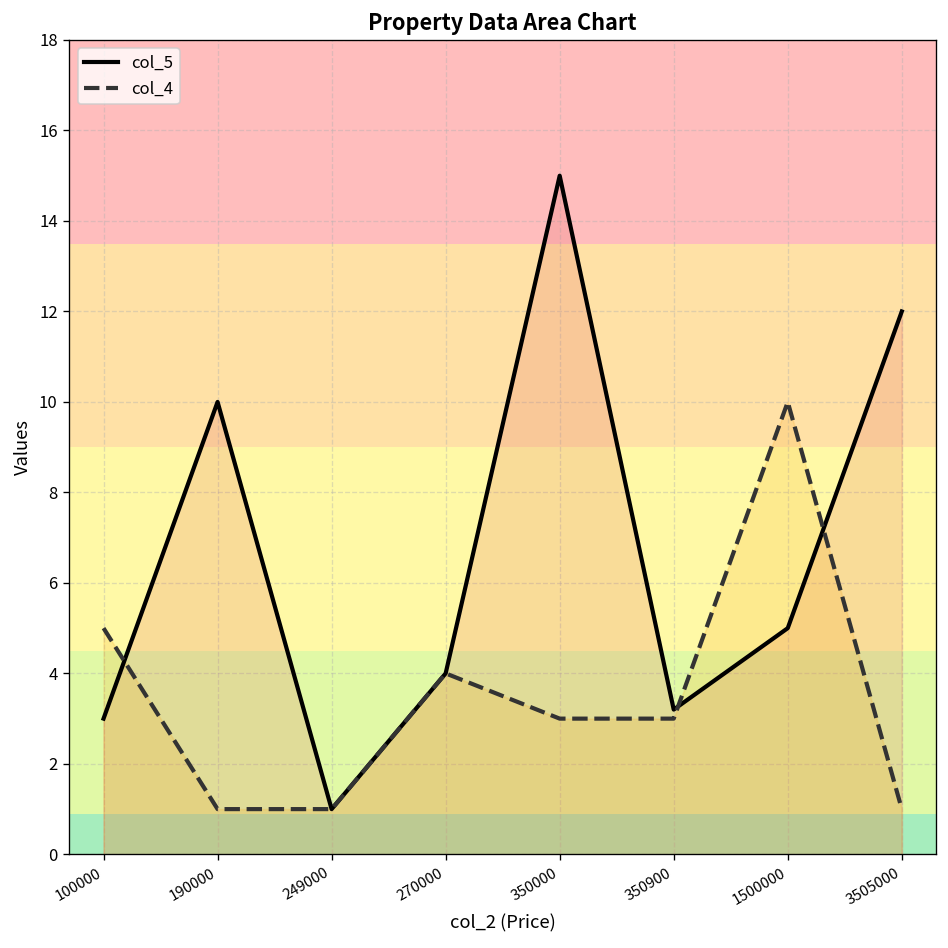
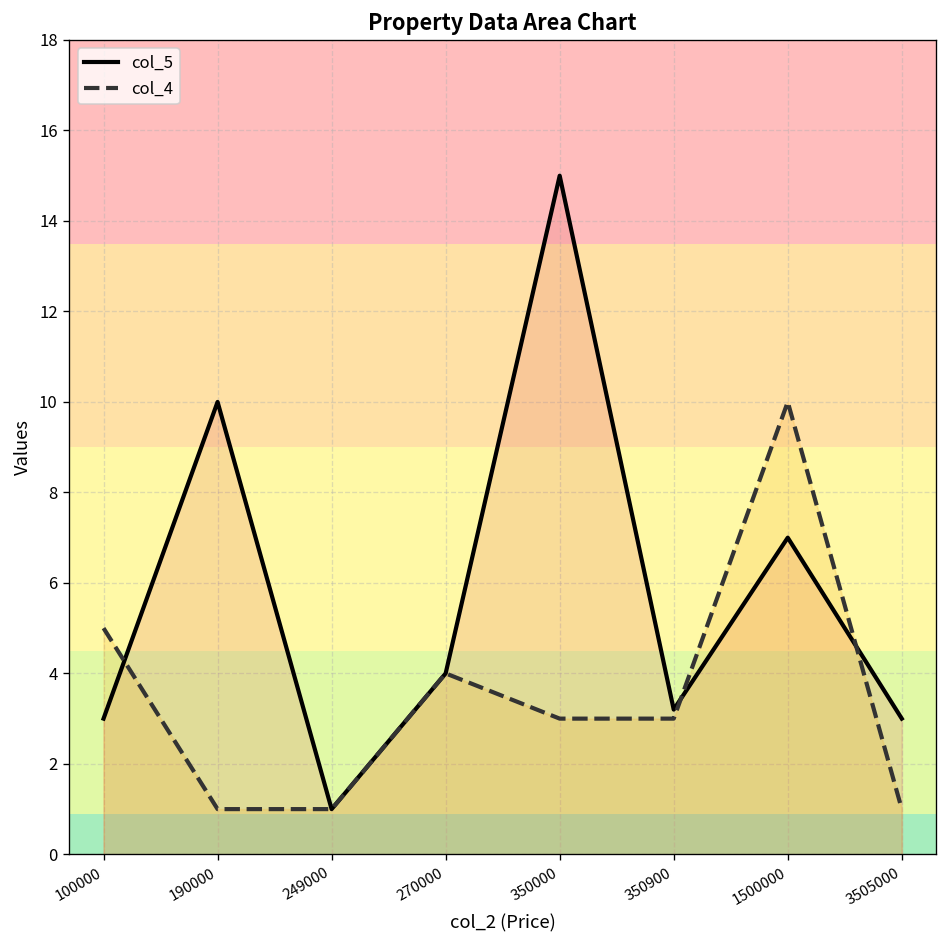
  {
    "col_5": {
      "100000": 3,
      "190000": 10,
      "350000": 15,
      "350900": 3.2,
-     "1500000": 5,
-     "3505000": 12
+     "1500000": 7,
+     "3505000": 3
    },
    "col_4": {
      "100000": 5,
      "190000": 1,
      "350000": 3,
      "350900": 3,
      "1500000": 10,
      "3505000": 1
    }
  }
